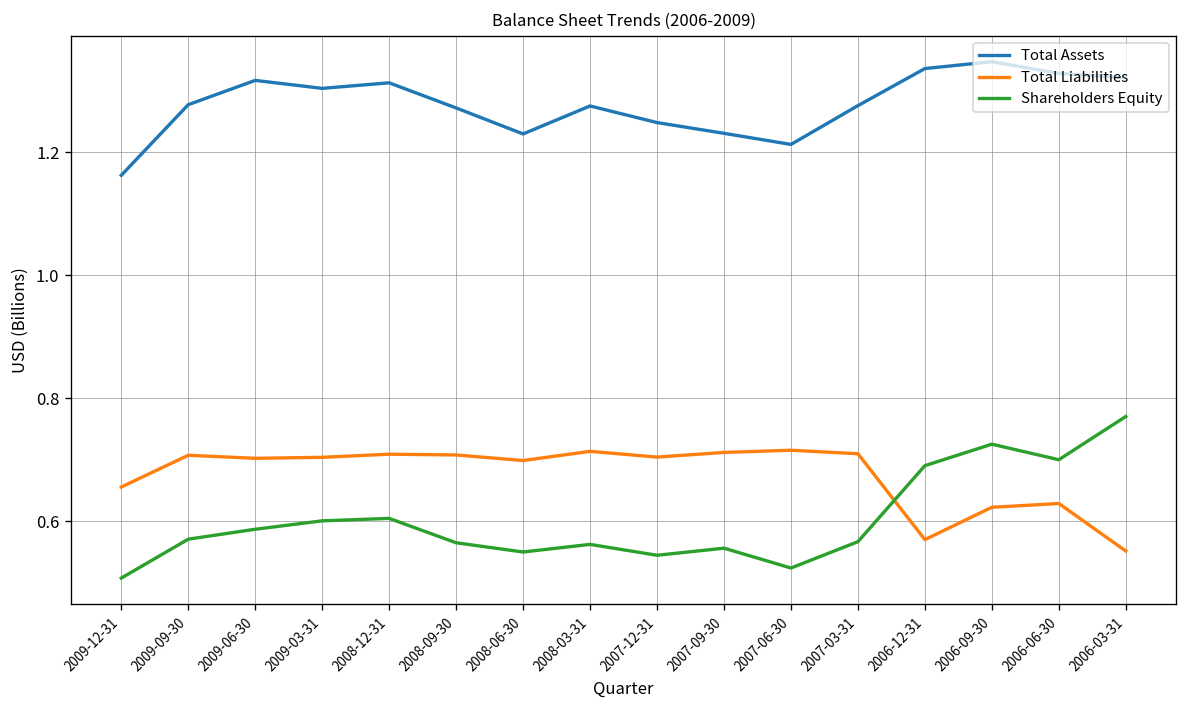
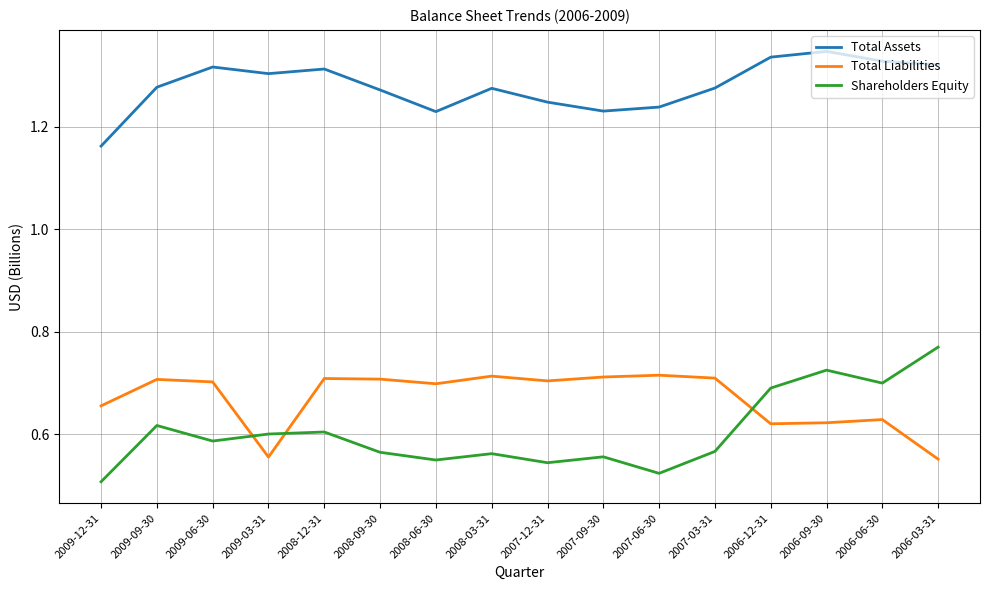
  {
    "Total Assets": {
      "2009-12-31": 1.16,
      "2009-09-30": 1.28,
      "2009-06-30": 1.32,
      "2009-03-31": 1.30,
      "2008-12-31": 1.31,
      "2008-09-30": 1.27,
      "2008-06-30": 1.23,
      "2008-03-31": 1.28,
      "2007-12-31": 1.25,
      "2007-09-30": 1.23,
-     "2007-06-30": 1.21,
+     "2007-06-30": 1.24,
      "2007-03-31": 1.28,
      "2006-12-31": 1.34
    },
    "Total Liabilities": {
      "2009-12-31": 0.66,
      "2009-09-30": 0.71,
      "2009-06-30": 0.70,
-     "2009-03-31": 0.70,
+     "2009-03-31": 0.56,
      "2008-12-31": 0.71,
      "2008-09-30": 0.71,
      "2008-06-30": 0.70,
      "2008-03-31": 0.71,
      "2007-12-31": 0.70,
      "2007-09-30": 0.71,
      "2007-06-30": 0.72,
      "2007-03-31": 0.71,
-     "2006-12-31": 0.57,
+     "2006-12-31": 0.62,
      "2006-09-30": 0.62,
      "2006-06-30": 0.63,
      "2006-03-31": 0.55
    },
    "Shareholders Equity": {
      "2009-12-31": 0.51,
-     "2009-09-30": 0.57,
+     "2009-09-30": 0.62,
      "2009-06-30": 0.59,
      "2009-03-31": 0.60,
      "2008-12-31": 0.60,
      "2008-09-30": 0.56,
      "2008-06-30": 0.55,
      "2008-03-31": 0.56,
      "2007-12-31": 0.54,
      "2007-09-30": 0.56,
      "2007-06-30": 0.52,
      "2007-03-31": 0.57,
      "2006-12-31": 0.69,
      "2006-09-30": 0.73,
      "2006-06-30": 0.70,
      "2006-03-31": 0.77
    }
  }
